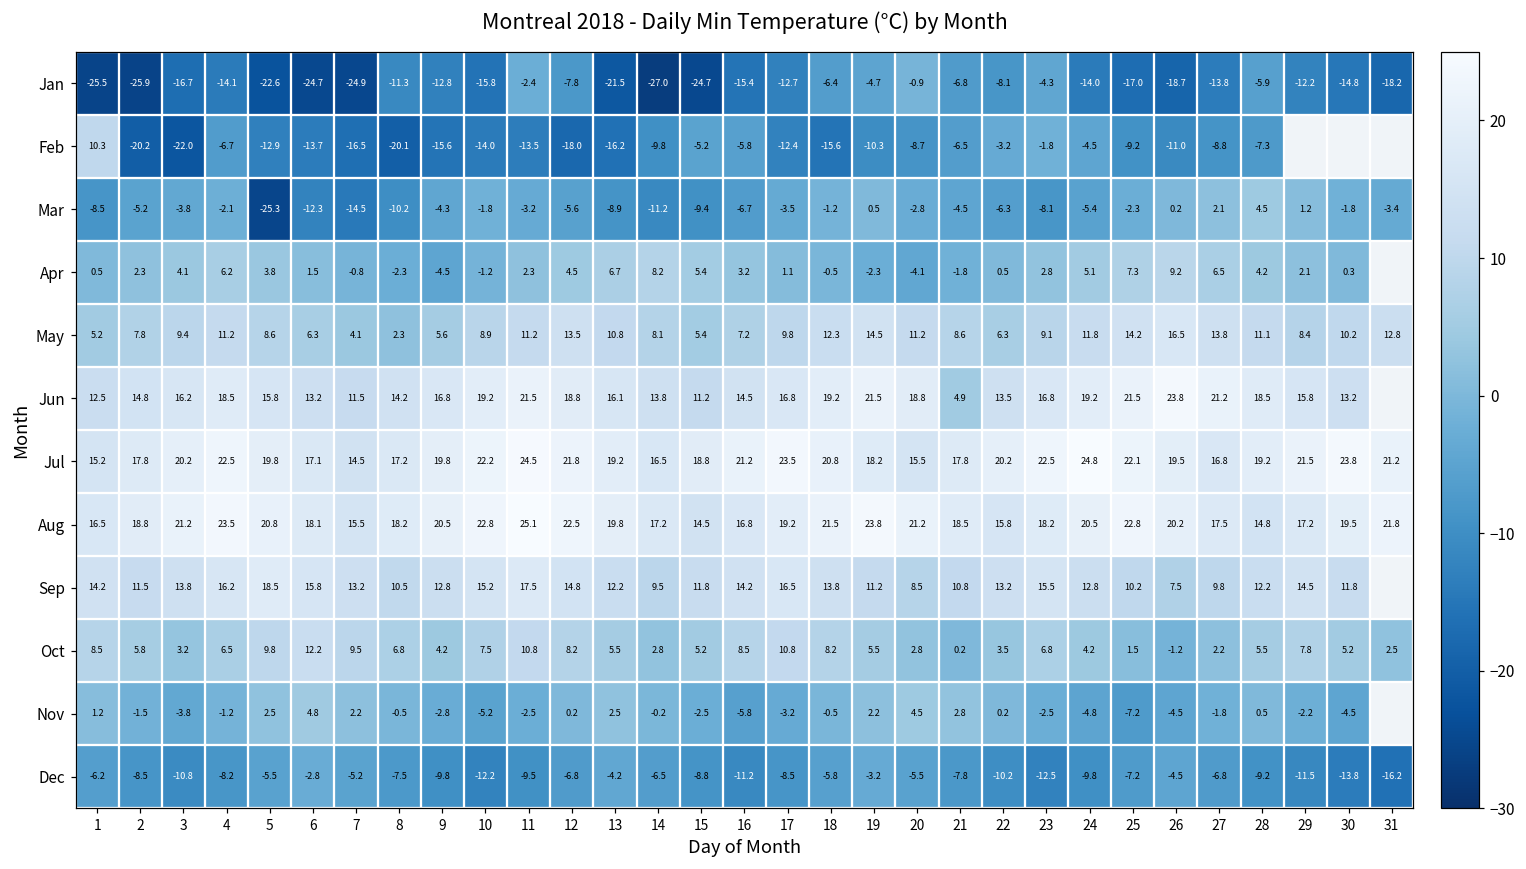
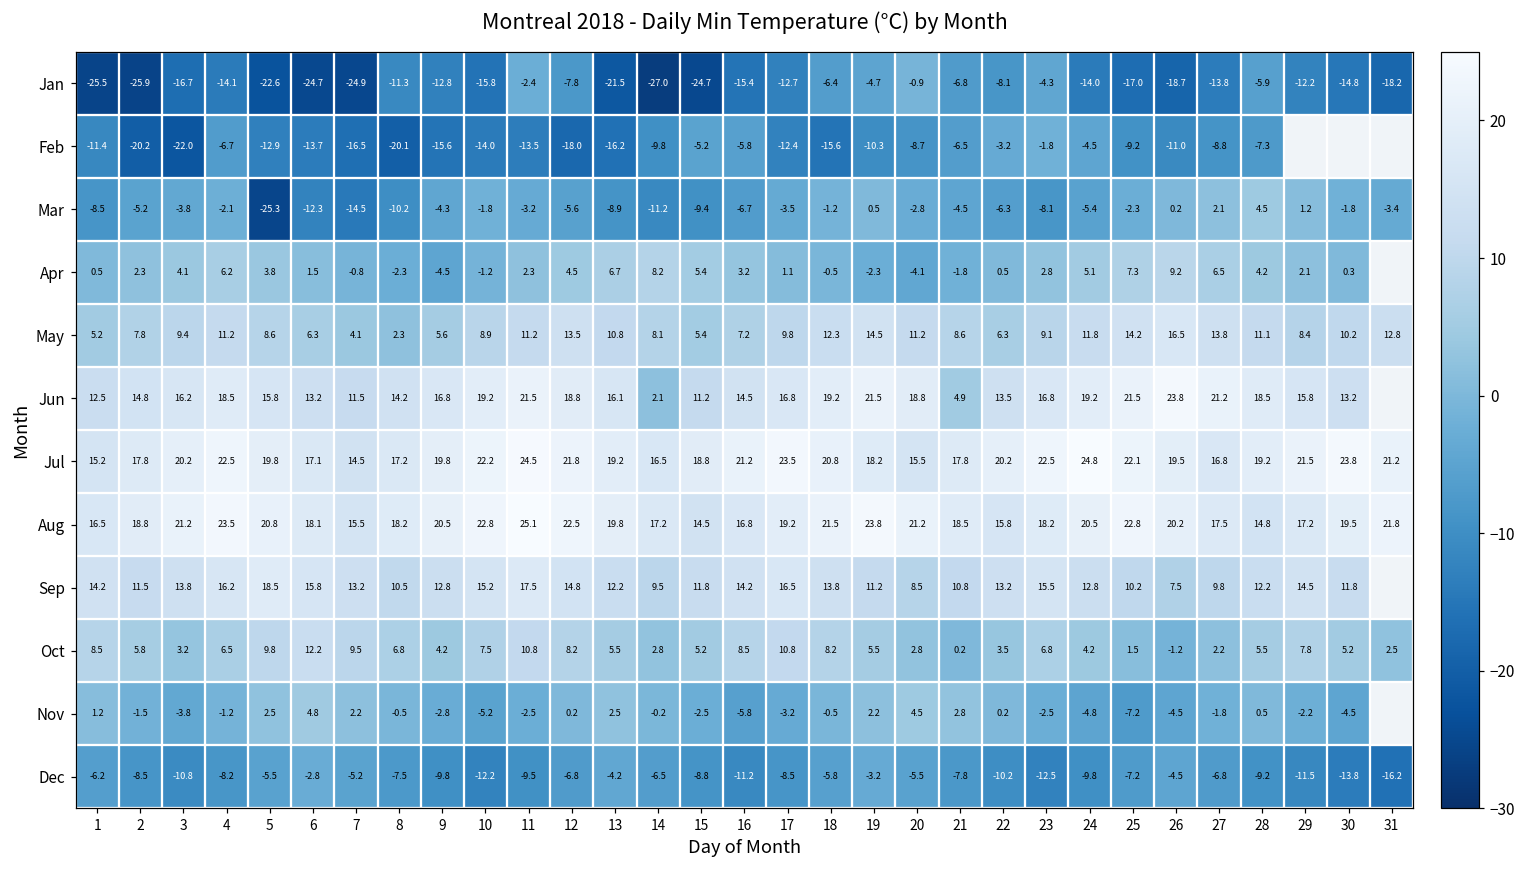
  {
    "Feb": {
-     "1": 10.3,
+     "1": -11.4,
      "2": -20.2,
      "3": -22.0,
      "4": -6.7,
      "5": -12.9,
      "6": -13.7,
      "7": -16.5,
      "8": -20.1,
      "9": -15.6,
      "10": -14.0,
      "11": -13.5,
      "12": -18.0,
      "13": -16.2,
      "14": -9.8,
      "15": -5.2,
      "16": -5.8,
      "17": -12.4,
      "18": -15.6,
      "19": -10.3,
      "20": -8.7,
      "21": -6.5,
      "22": -3.2,
      "23": -1.8,
      "24": -4.5,
      "25": -9.2,
      "26": -11.0,
      "27": -8.8,
      "28": -7.3
    },
    "Jun": {
      "1": 12.5,
      "2": 14.8,
      "3": 16.2,
      "4": 18.5,
      "5": 15.8,
      "6": 13.2,
      "7": 11.5,
      "8": 14.2,
      "9": 16.8,
      "10": 19.2,
      "11": 21.5,
      "12": 18.8,
      "13": 16.1,
-     "14": 13.8,
+     "14": 2.1,
      "15": 11.2,
      "16": 14.5,
      "17": 16.8,
      "18": 19.2,
      "19": 21.5,
      "20": 18.8,
      "21": 4.9,
      "22": 13.5,
      "23": 16.8,
      "24": 19.2,
      "25": 21.5,
      "26": 23.8,
      "27": 21.2,
      "28": 18.5,
      "29": 15.8,
      "30": 13.2
    }
  }
